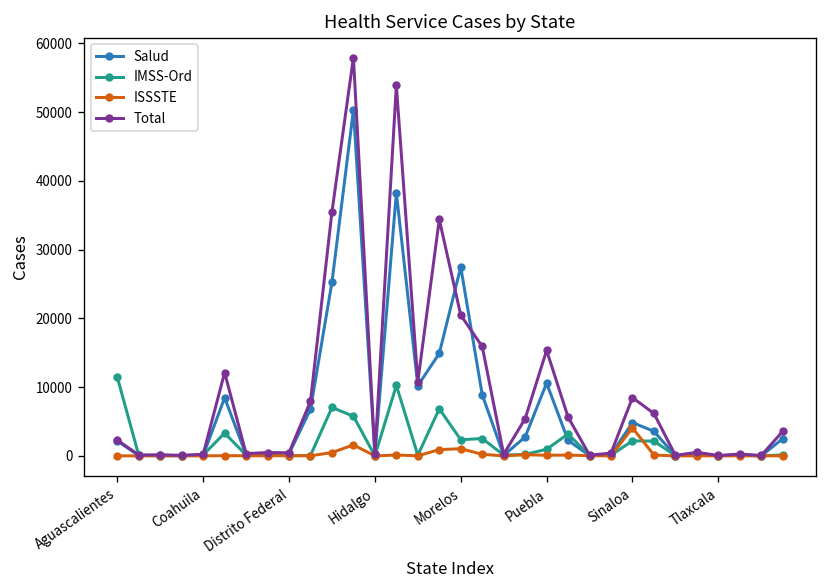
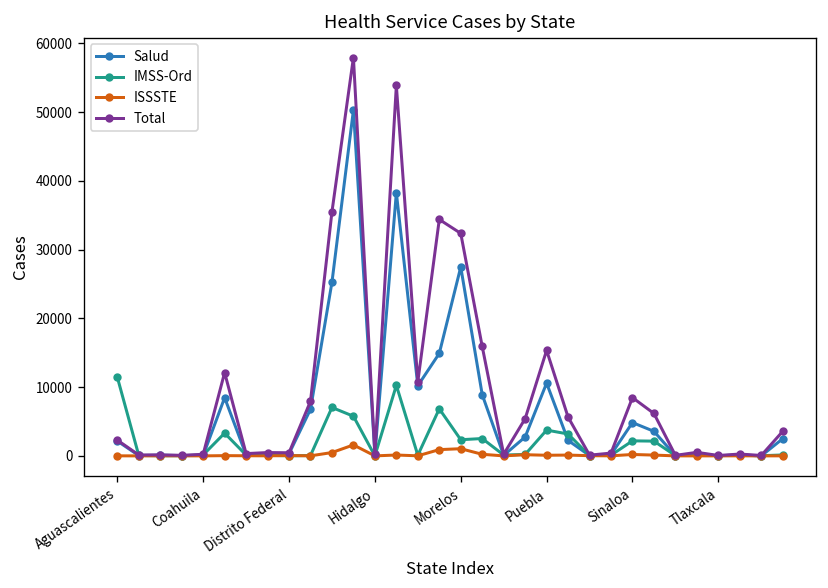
  {
    "Salud": {
      "Morelos": 27000,
      "Puebla": 11000,
      "Sinaloa": 5000
    },
    "IMSS-Ord": {
      "Aguascalientes": 11000,
      "Morelos": 2000,
-     "Puebla": 1000,
+     "Puebla": 4000,
      "Sinaloa": 2000
    },
    "ISSSTE": {
      "Aguascalientes": 0,
      "Morelos": 1000,
      "Puebla": 0,
-     "Sinaloa": 4000
+     "Sinaloa": 0
    },
    "Total": {
-     "Morelos": 20000,
+     "Morelos": 32000,
      "Puebla": 15000,
      "Sinaloa": 8000
    }
  }
